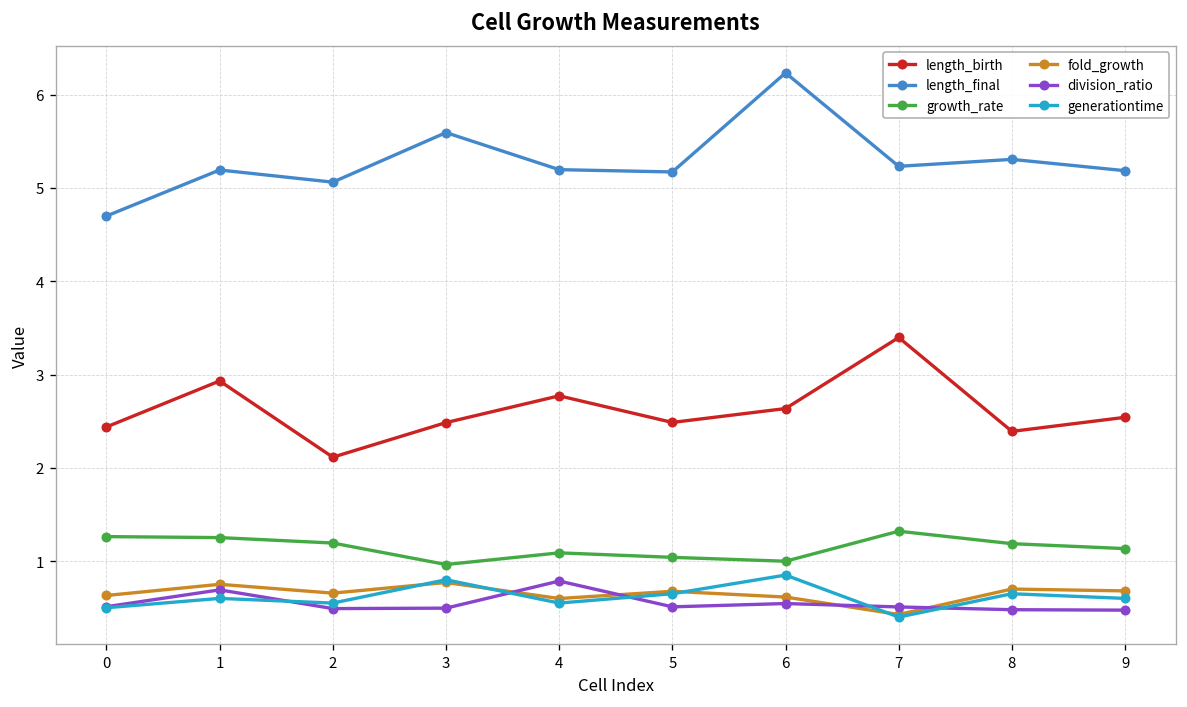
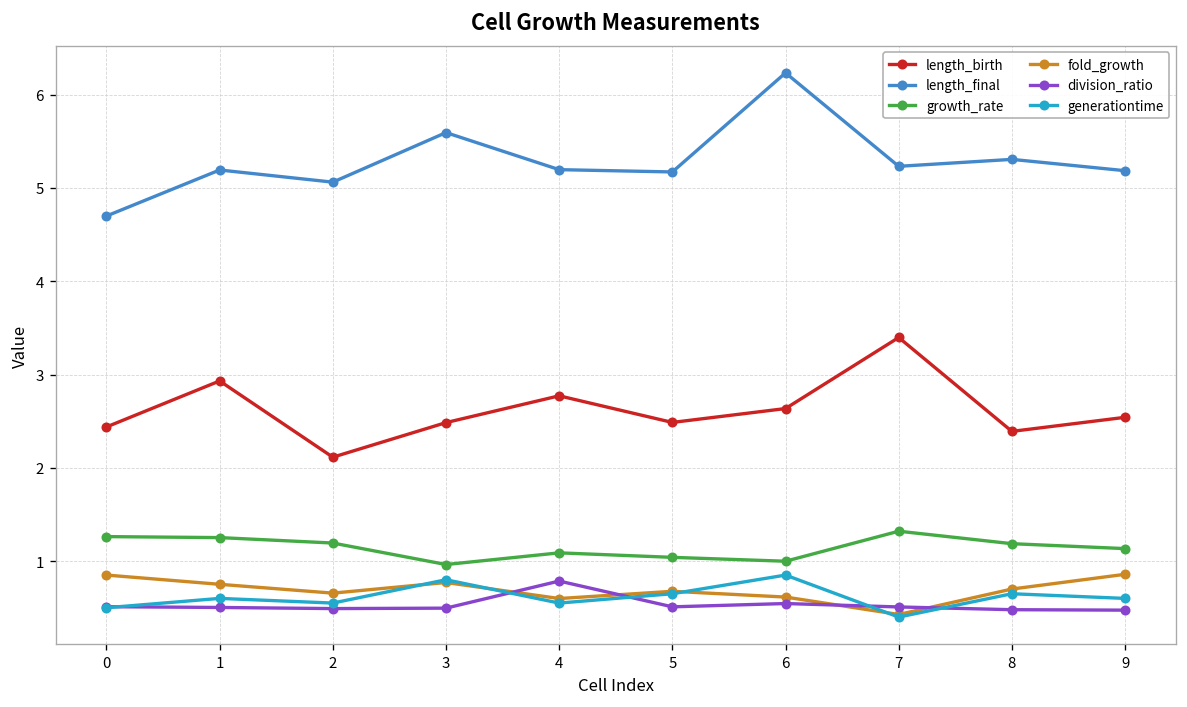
  {
    "length_birth": {
      "0": 2.4,
      "1": 2.9,
      "2": 2.1,
      "3": 2.5,
      "4": 2.8,
      "5": 2.5,
      "6": 2.6,
      "7": 3.4,
      "8": 2.4,
      "9": 2.5
    },
    "growth_rate": {
      "0": 1.3,
      "1": 1.3,
      "2": 1.2,
      "3": 1.0,
      "4": 1.1,
      "5": 1.0,
      "6": 1.0,
      "7": 1.3,
      "8": 1.2,
      "9": 1.1
    },
    "fold_growth": {
-     "0": 0.6,
+     "0": 0.9,
      "1": 0.8,
      "2": 0.7,
      "4": 0.6,
      "6": 0.6,
      "8": 0.7,
-     "9": 0.7
+     "9": 0.9
    },
    "division_ratio": {
-     "1": 0.7,
+     "1": 0.5,
      "2": 0.5,
      "3": 0.5,
      "4": 0.8,
      "5": 0.5,
      "6": 0.5,
      "7": 0.5,
      "8": 0.5,
      "9": 0.5
    }
  }
